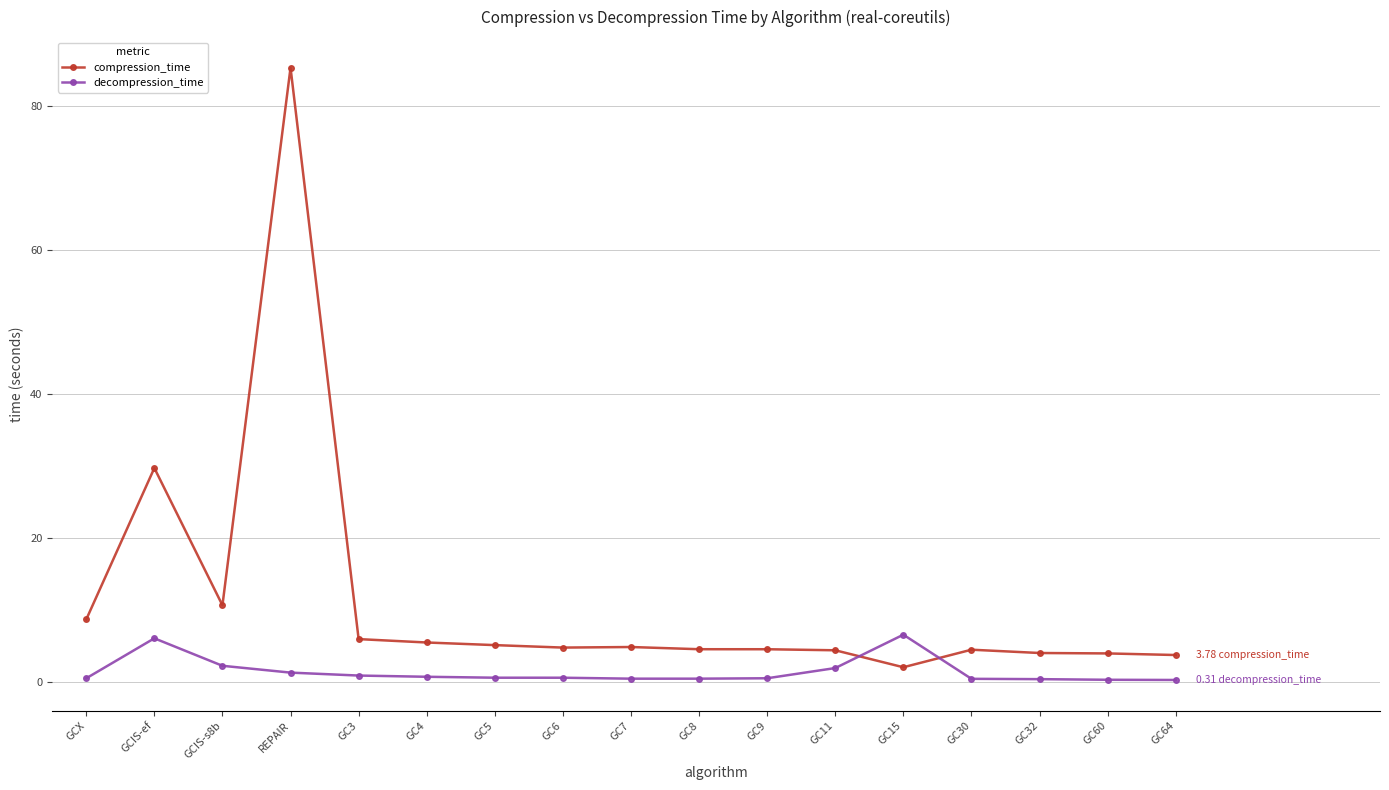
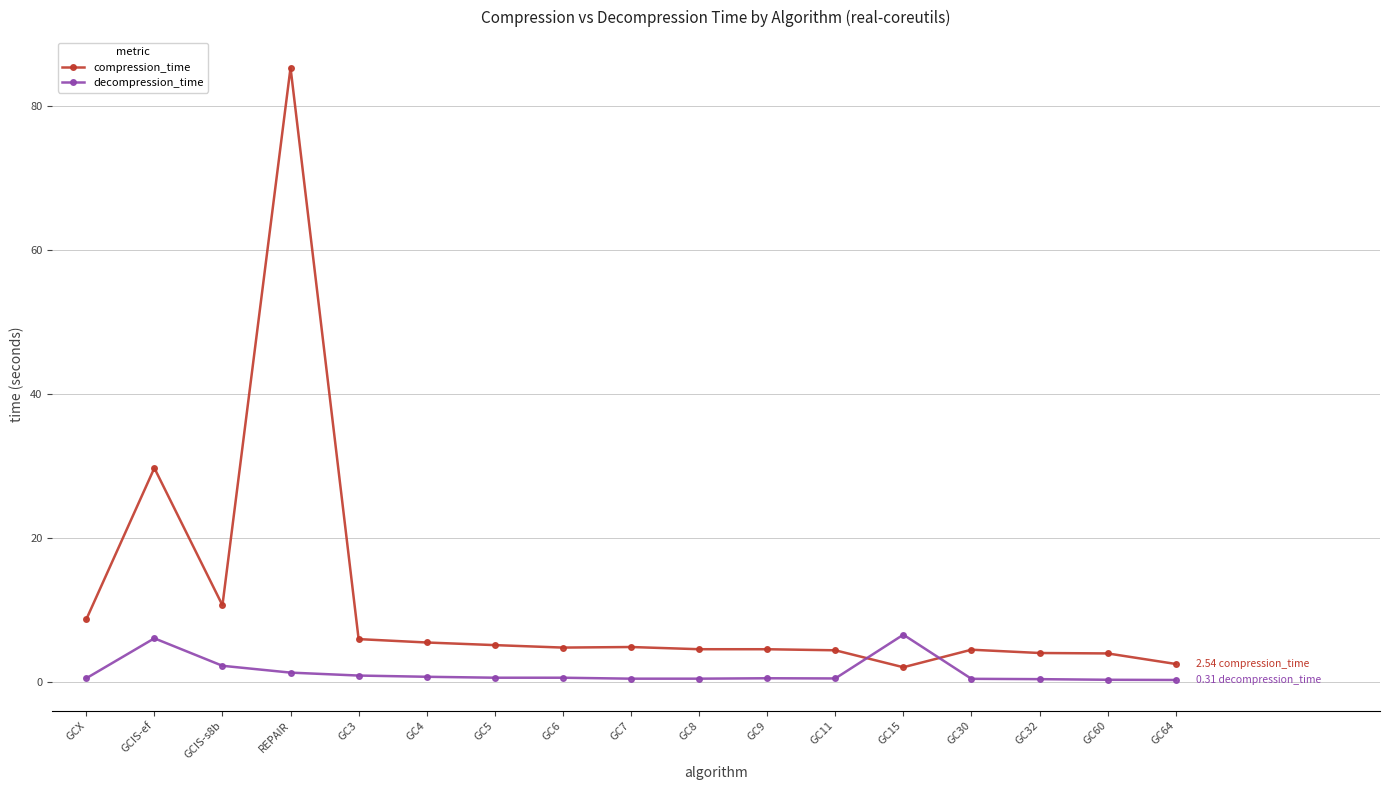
  {
    "compression_time": {
-     "GC64": 3.78
+     "GC64": 2.54
    },
    "decompression_time": {
      "GCX": 1,
      "GCIS-ef": 6,
      "GCIS-s8b": 2,
      "REPAIR": 1,
      "GC3": 1,
      "GC4": 1,
      "GC5": 1,
      "GC6": 1,
      "GC7": 0,
      "GC8": 0,
      "GC9": 1,
-     "GC11": 2,
+     "GC11": 1,
      "GC15": 7,
      "GC30": 0,
      "GC32": 0,
      "GC60": 0
    }
  }
